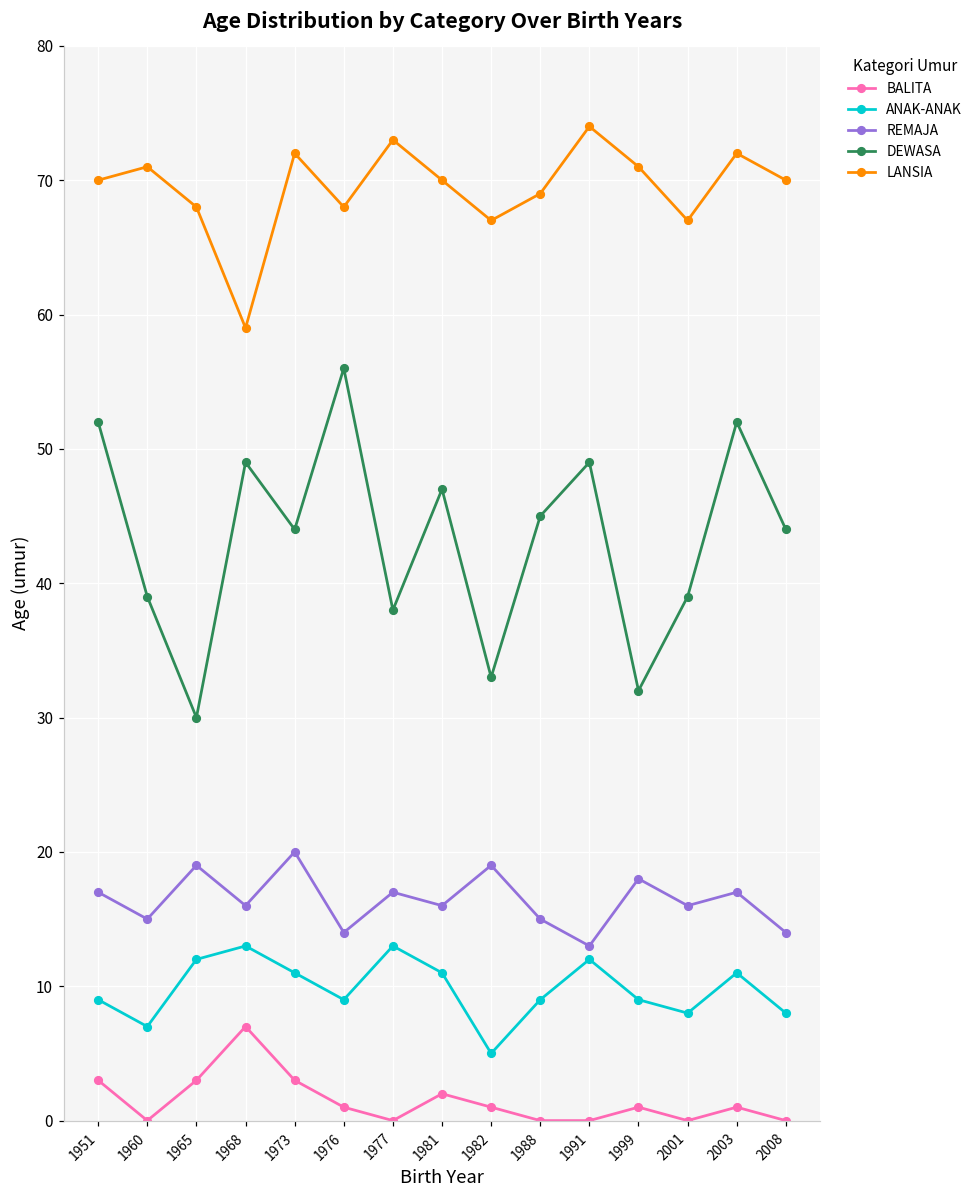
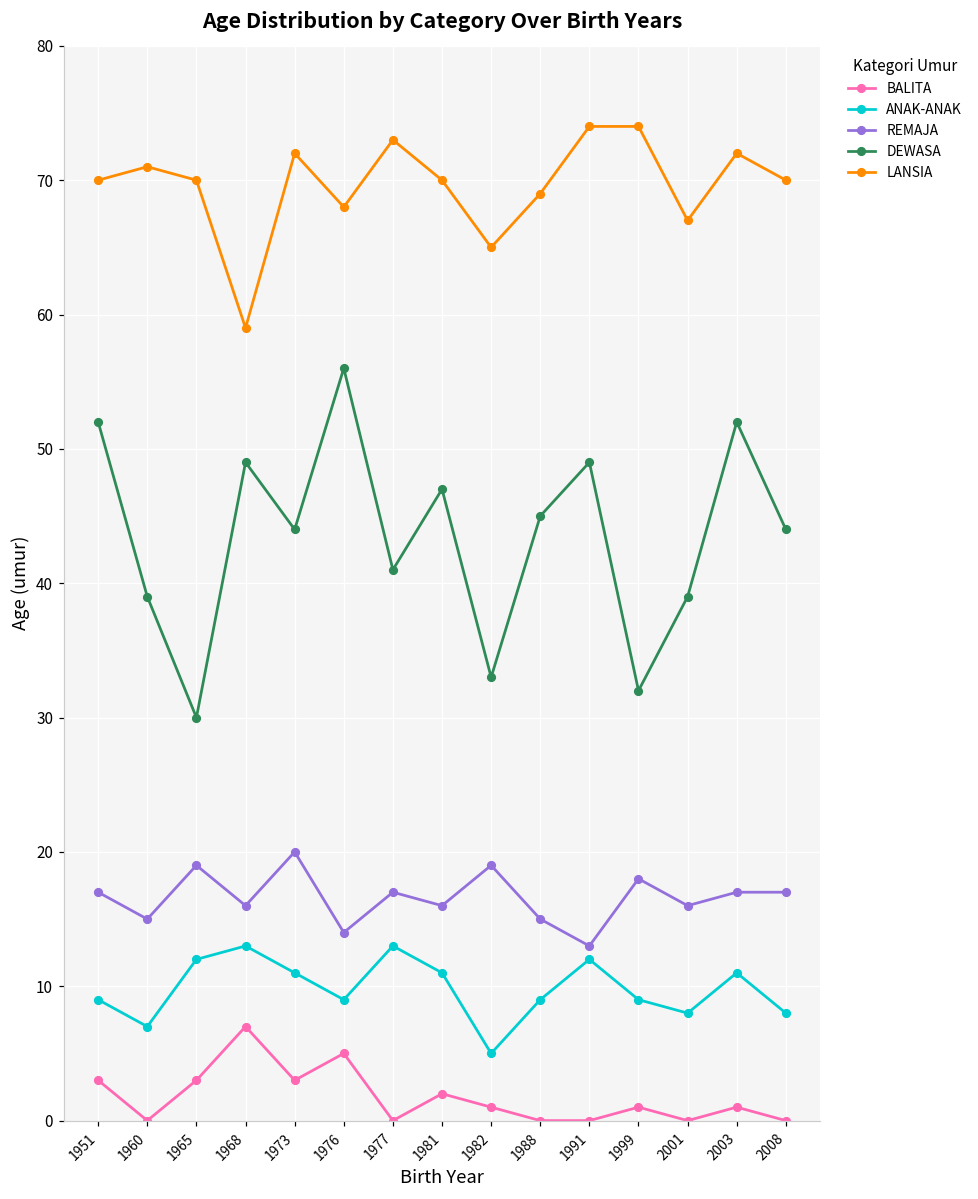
  {
    "BALITA": {
      "1951": 3,
      "1960": 0,
      "1965": 3,
      "1968": 7,
      "1973": 3,
-     "1976": 1,
+     "1976": 5,
      "1977": 0,
      "1981": 2,
      "1982": 1,
      "1988": 0,
      "1991": 0,
      "1999": 1,
      "2001": 0,
      "2003": 1,
      "2008": 0
    },
    "ANAK-ANAK": {
      "1951": 9,
      "1960": 7,
      "1965": 12,
      "1968": 13,
      "1973": 11,
      "1976": 9,
      "1977": 13,
      "1981": 11,
      "1982": 5,
      "1988": 9,
      "1991": 12,
      "1999": 9,
      "2001": 8,
      "2003": 11,
      "2008": 8
    },
    "REMAJA": {
      "1951": 17,
      "1960": 15,
      "1965": 19,
      "1968": 16,
      "1973": 20,
      "1976": 14,
      "1977": 17,
      "1981": 16,
      "1982": 19,
      "1988": 15,
      "1991": 13,
      "1999": 18,
      "2001": 16,
      "2003": 17,
-     "2008": 14
+     "2008": 17
    },
    "DEWASA": {
      "1951": 52,
      "1960": 39,
      "1965": 30,
      "1968": 49,
      "1973": 44,
      "1976": 56,
-     "1977": 38,
+     "1977": 41,
      "1981": 47,
      "1982": 33,
      "1988": 45,
      "1991": 49,
      "1999": 32,
      "2001": 39,
      "2003": 52,
      "2008": 44
    },
    "LANSIA": {
      "1951": 70,
      "1960": 71,
-     "1965": 68,
+     "1965": 70,
      "1968": 59,
      "1973": 72,
      "1976": 68,
      "1977": 73,
      "1981": 70,
-     "1982": 67,
+     "1982": 65,
      "1988": 69,
      "1991": 74,
-     "1999": 71,
+     "1999": 74,
      "2001": 67,
      "2003": 72,
      "2008": 70
    }
  }
